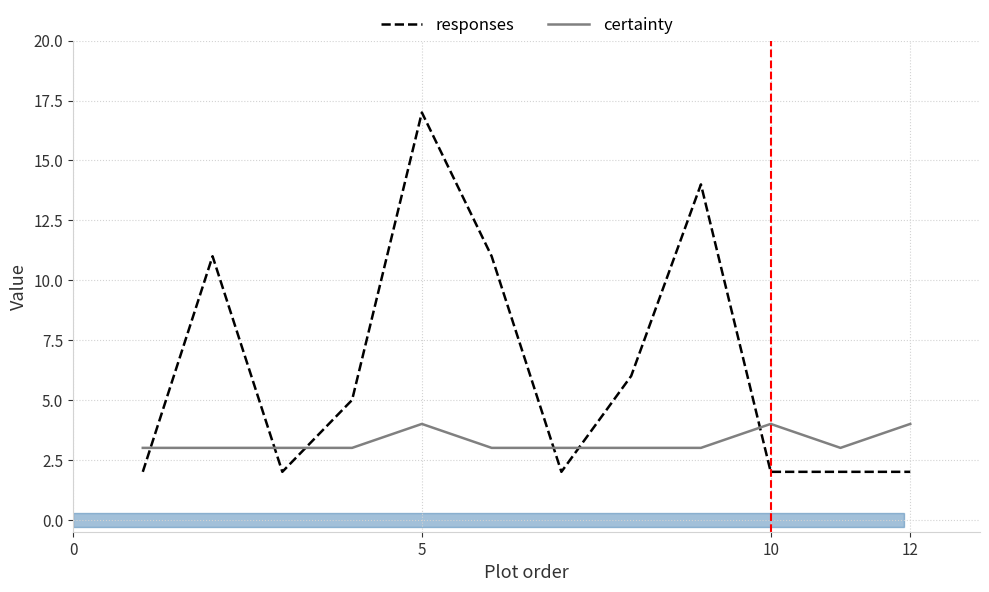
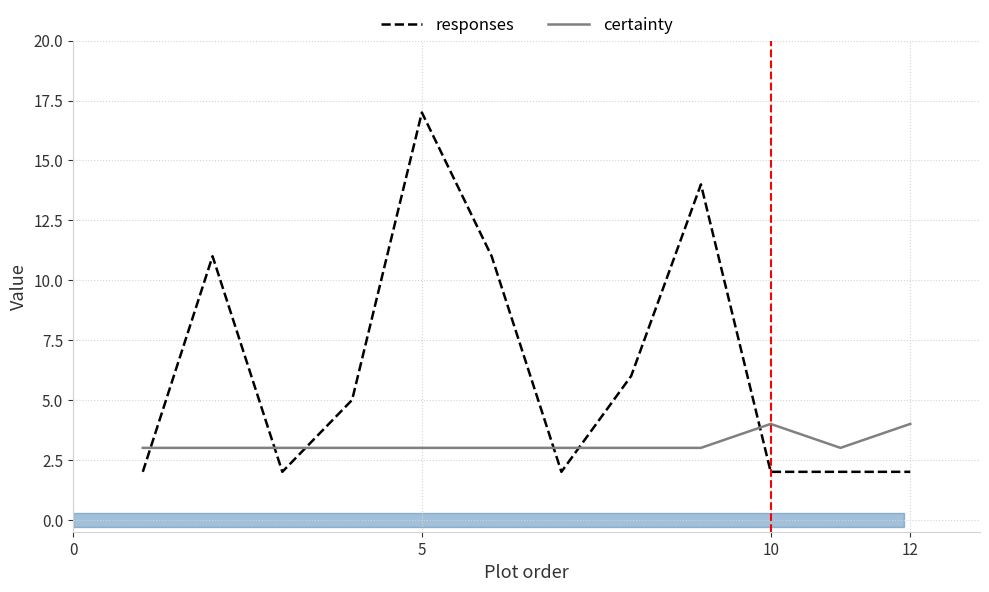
  {
    "responses": {
      "5": 17,
      "10": 2,
      "12": 2
    },
    "certainty": {
-     "5": 4,
+     "5": 3,
      "10": 4,
      "12": 4
    }
  }
